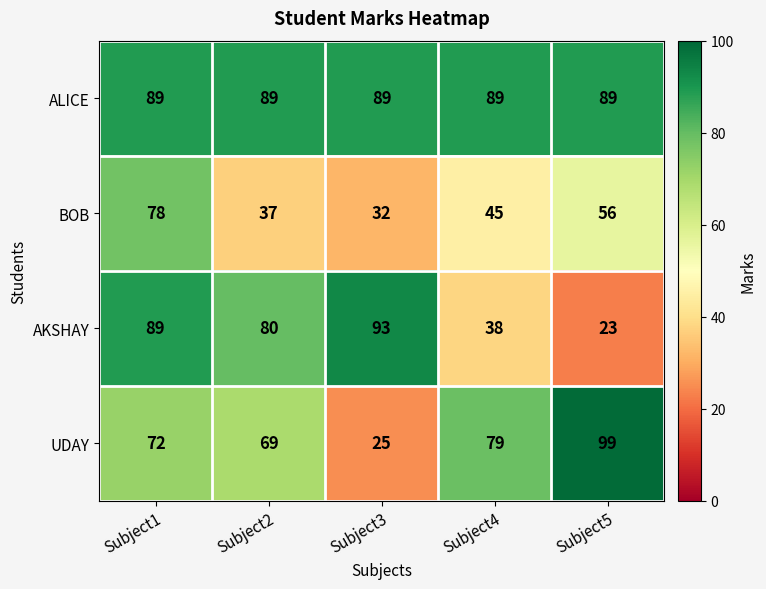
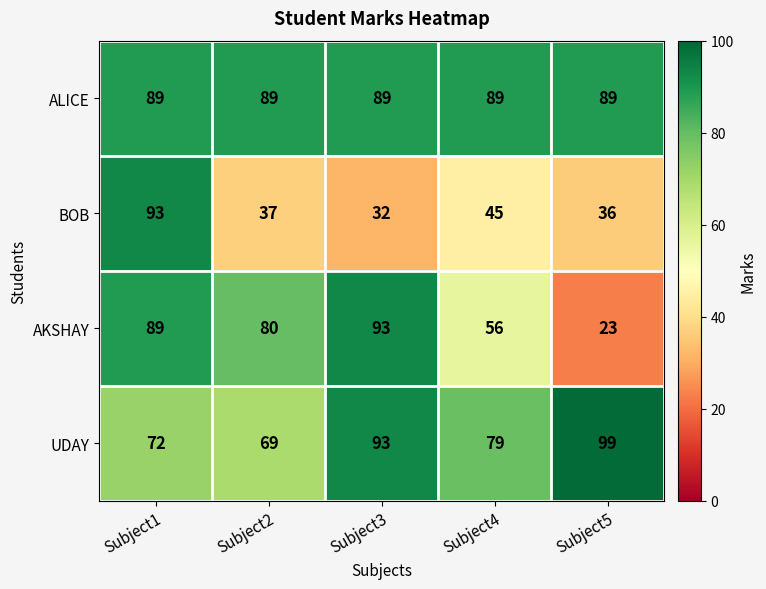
  {
    "ALICE": {
      "Subject1": 89,
      "Subject2": 89,
      "Subject3": 89,
      "Subject4": 89,
      "Subject5": 89
    },
    "BOB": {
-     "Subject1": 78,
+     "Subject1": 93,
      "Subject2": 37,
      "Subject3": 32,
      "Subject4": 45,
-     "Subject5": 56
+     "Subject5": 36
    },
    "AKSHAY": {
      "Subject1": 89,
      "Subject2": 80,
      "Subject3": 93,
-     "Subject4": 38,
+     "Subject4": 56,
      "Subject5": 23
    },
    "UDAY": {
      "Subject1": 72,
      "Subject2": 69,
-     "Subject3": 25,
+     "Subject3": 93,
      "Subject4": 79,
      "Subject5": 99
    }
  }
